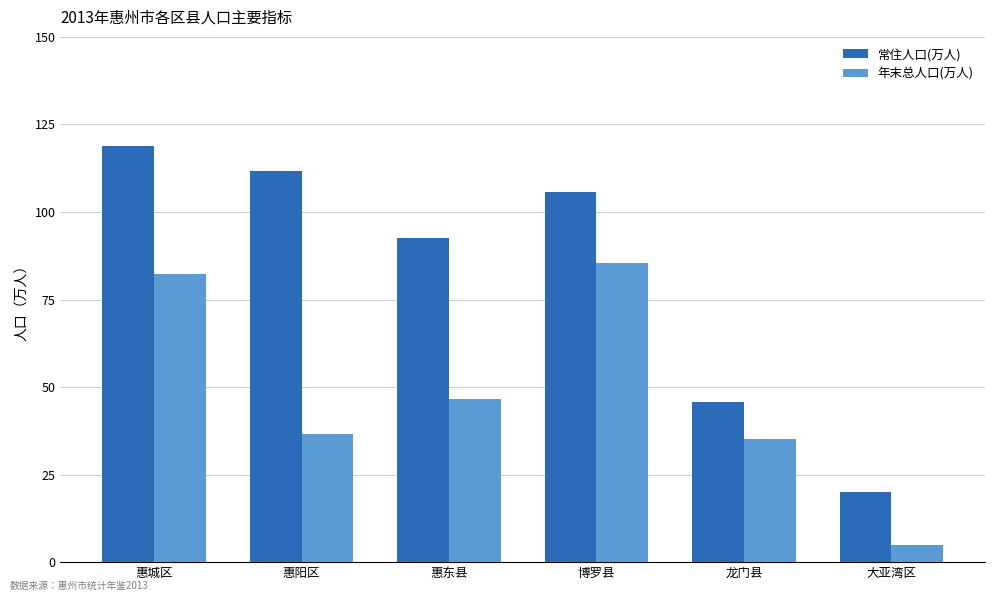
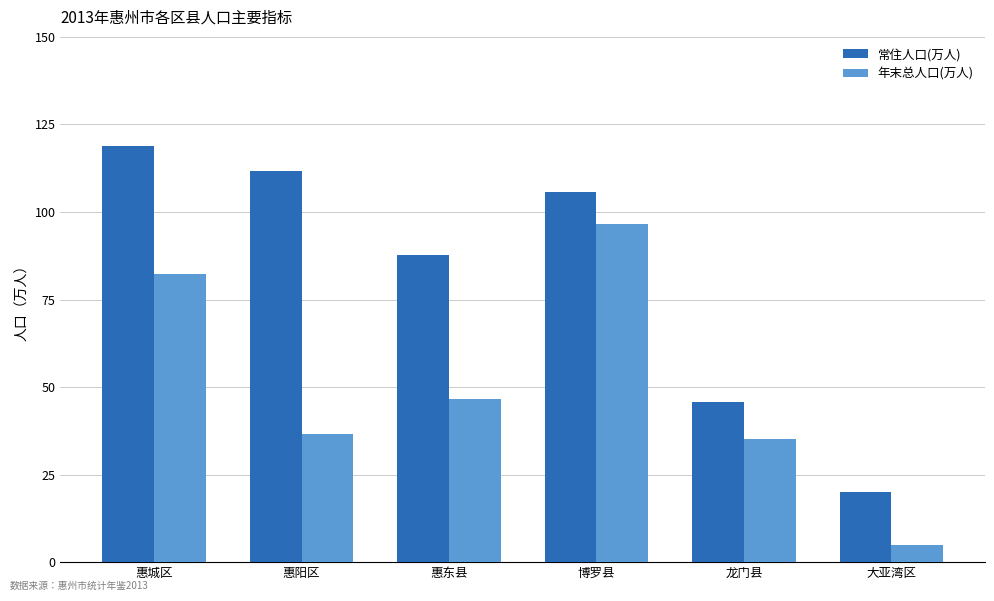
  {
    "常住人口(万人)": {
      "惠城区": 119,
      "惠阳区": 112,
-     "惠东县": 93,
+     "惠东县": 88,
      "博罗县": 106,
      "龙门县": 46,
      "大亚湾区": 20
    },
    "年末总人口(万人)": {
      "惠城区": 82,
      "惠阳区": 37,
      "惠东县": 47,
-     "博罗县": 85,
+     "博罗县": 97,
      "龙门县": 35,
      "大亚湾区": 5
    }
  }
